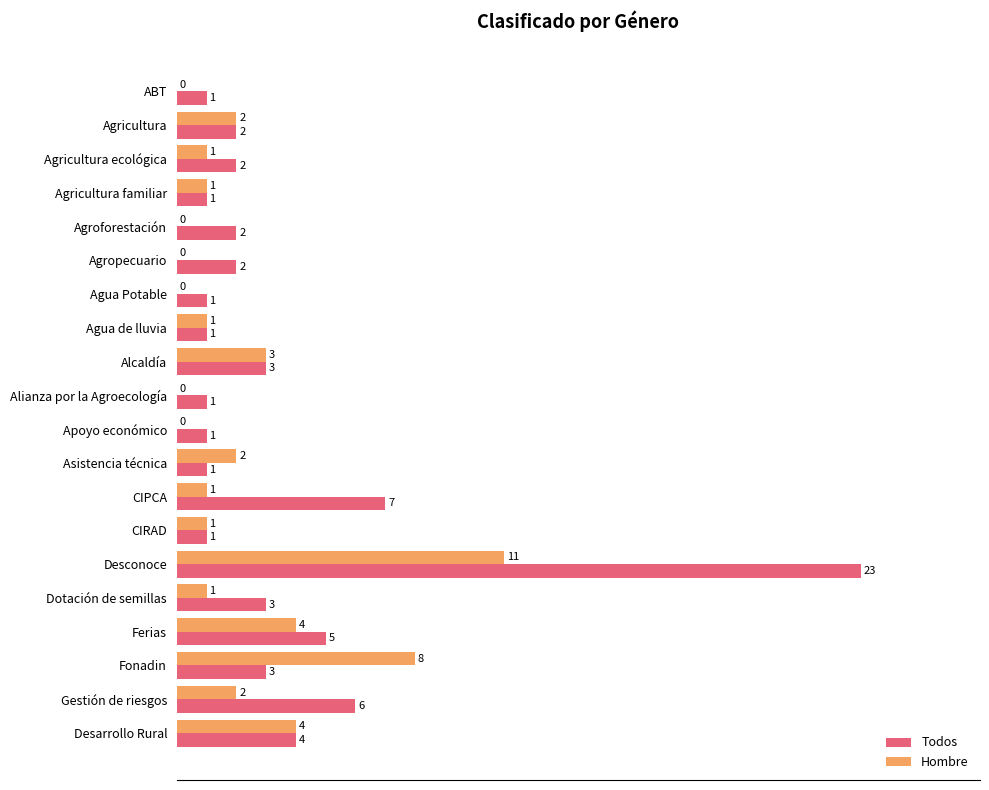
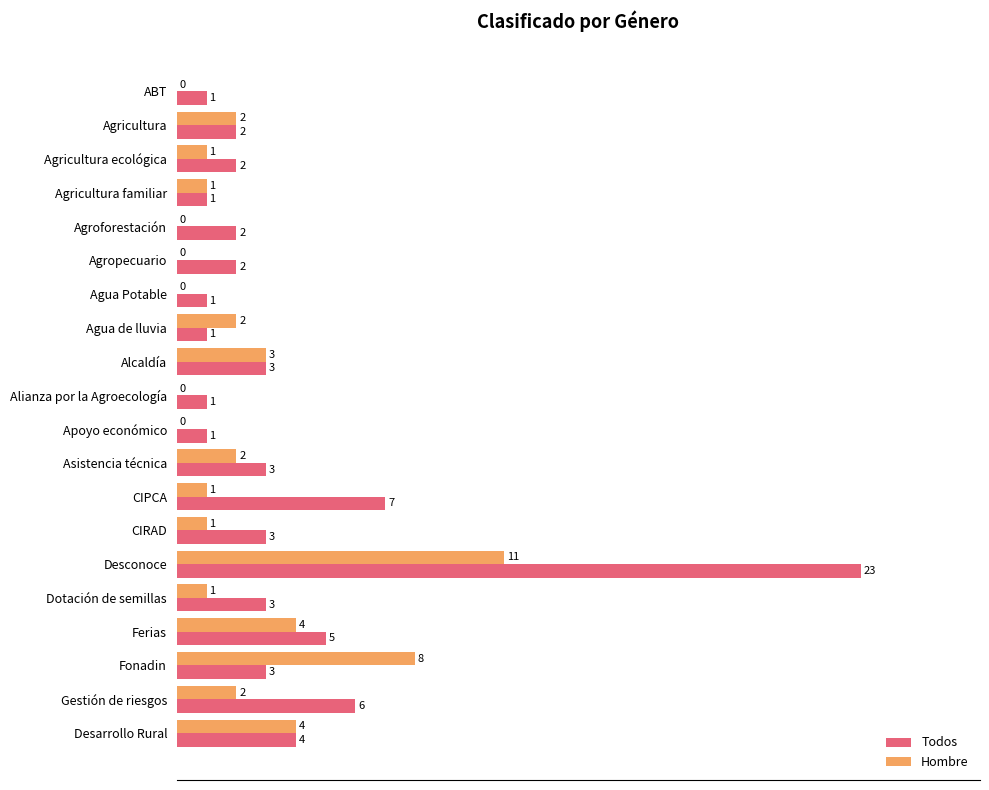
  {
    "Todos": {
      "ABT": 1,
      "Agricultura": 2,
      "Agricultura ecológica": 2,
      "Agricultura familiar": 1,
      "Agroforestación": 2,
      "Agropecuario": 2,
      "Agua Potable": 1,
      "Agua de lluvia": 1,
      "Alcaldía": 3,
      "Alianza por la Agroecología": 1,
      "Apoyo económico": 1,
-     "Asistencia técnica": 1,
+     "Asistencia técnica": 3,
      "CIPCA": 7,
-     "CIRAD": 1,
+     "CIRAD": 3,
      "Desconoce": 23,
      "Dotación de semillas": 3,
      "Ferias": 5,
      "Fonadin": 3,
      "Gestión de riesgos": 6,
      "Desarrollo Rural": 4
    },
    "Hombre": {
      "ABT": 0,
      "Agricultura": 2,
      "Agricultura ecológica": 1,
      "Agricultura familiar": 1,
      "Agroforestación": 0,
      "Agropecuario": 0,
      "Agua Potable": 0,
-     "Agua de lluvia": 1,
+     "Agua de lluvia": 2,
      "Alcaldía": 3,
      "Alianza por la Agroecología": 0,
      "Apoyo económico": 0,
      "Asistencia técnica": 2,
      "CIPCA": 1,
      "CIRAD": 1,
      "Desconoce": 11,
      "Dotación de semillas": 1,
      "Ferias": 4,
      "Fonadin": 8,
      "Gestión de riesgos": 2,
      "Desarrollo Rural": 4
    }
  }
